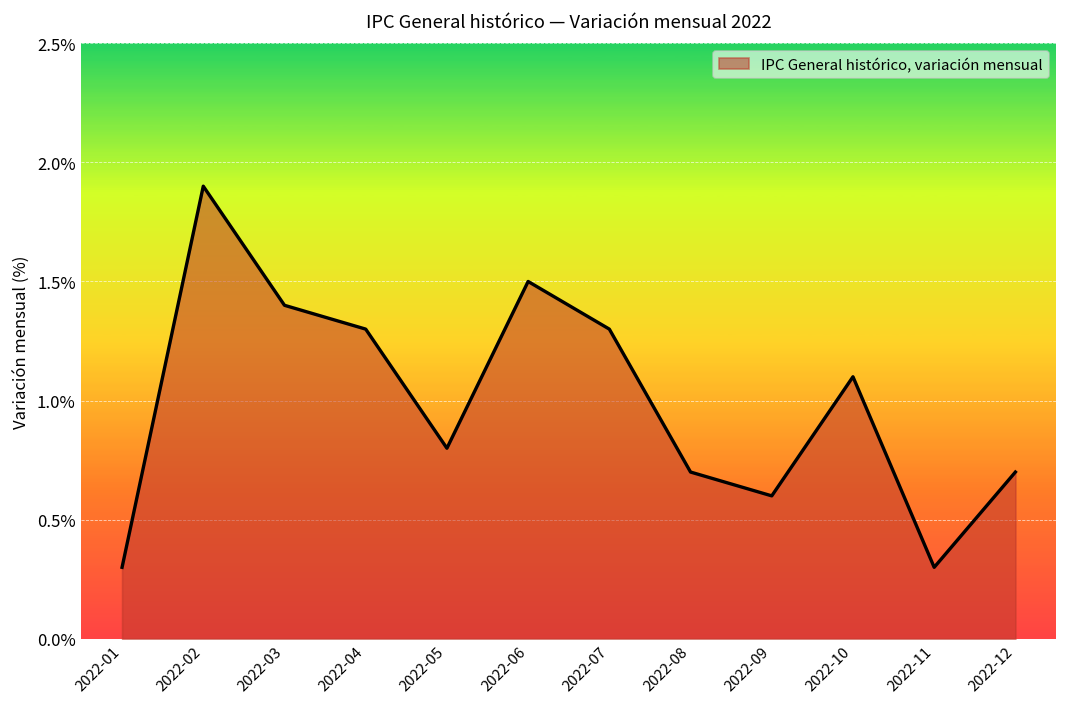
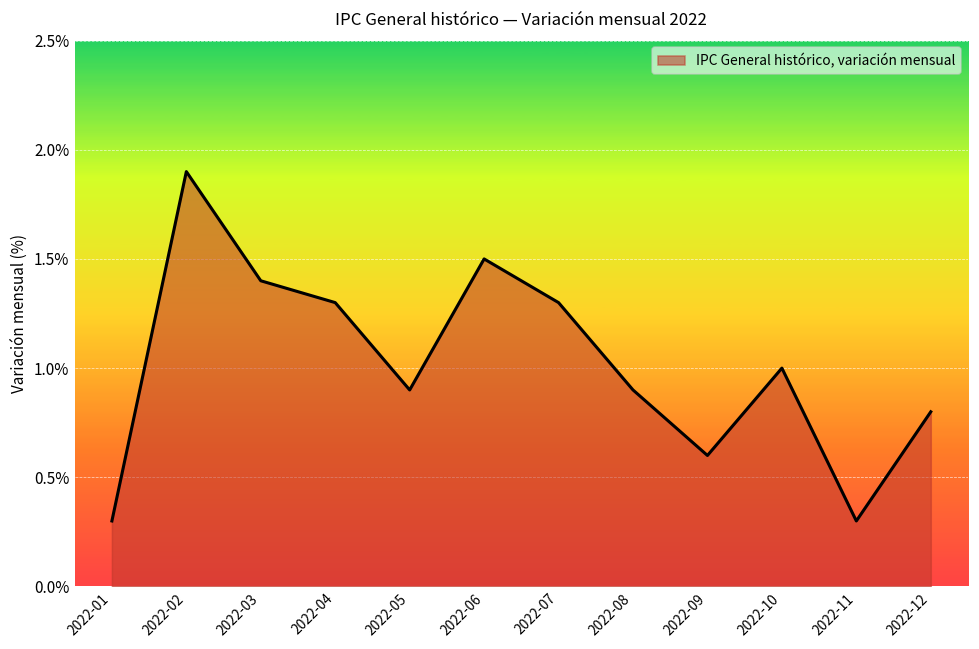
  {
    "2022-01": "0.3%",
    "2022-02": "1.9%",
    "2022-03": "1.4%",
    "2022-04": "1.3%",
-   "2022-05": "0.8%",
+   "2022-05": "0.9%",
    "2022-06": "1.5%",
    "2022-07": "1.3%",
-   "2022-08": "0.7%",
+   "2022-08": "0.9%",
    "2022-09": "0.6%",
-   "2022-10": "1.1%",
+   "2022-10": "1.0%",
    "2022-11": "0.3%",
-   "2022-12": "0.7%"
+   "2022-12": "0.8%"
  }
